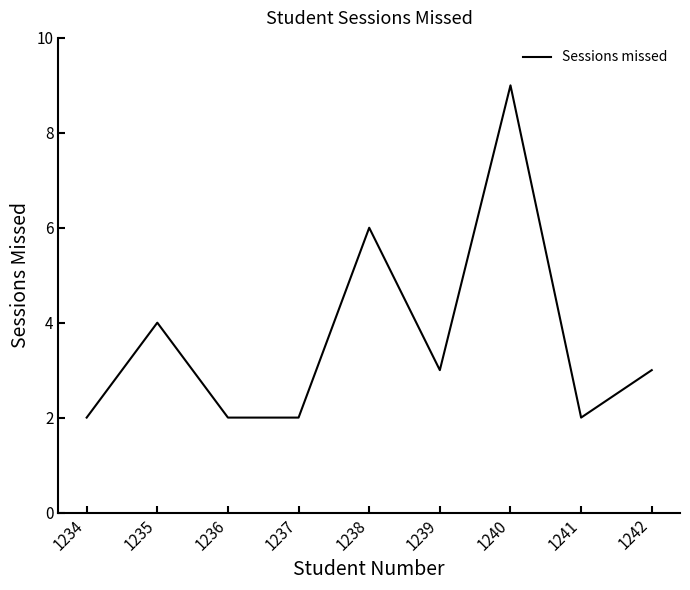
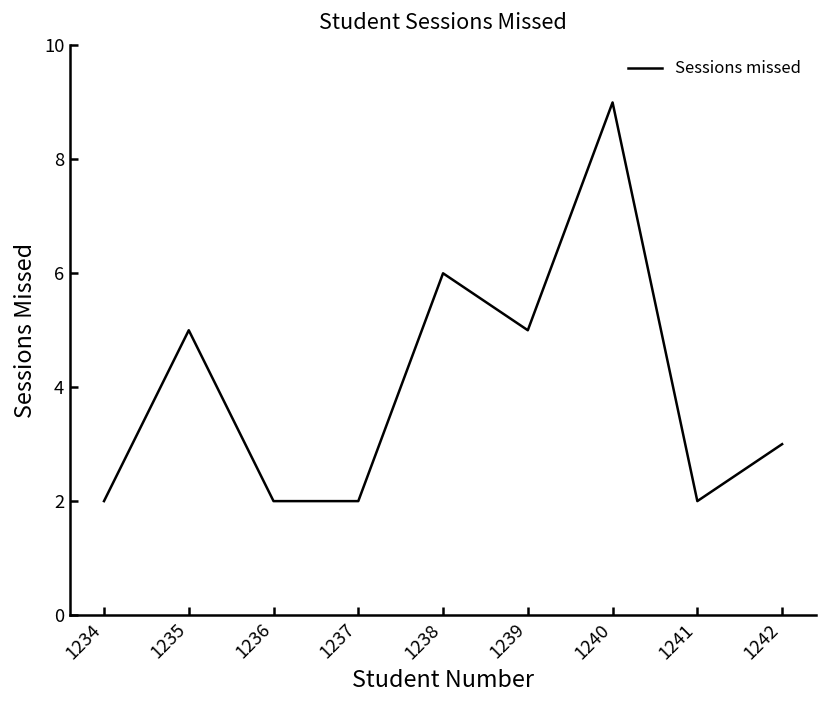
  {
    "1234": 2,
-   "1235": 4,
+   "1235": 5,
    "1236": 2,
    "1237": 2,
    "1238": 6,
-   "1239": 3,
+   "1239": 5,
    "1240": 9,
    "1241": 2,
    "1242": 3
  }
